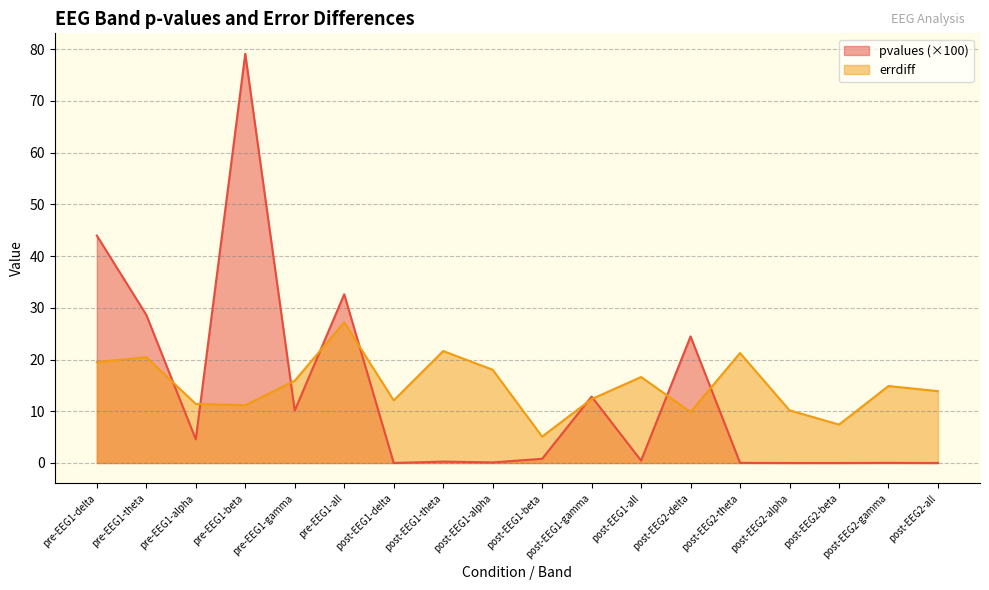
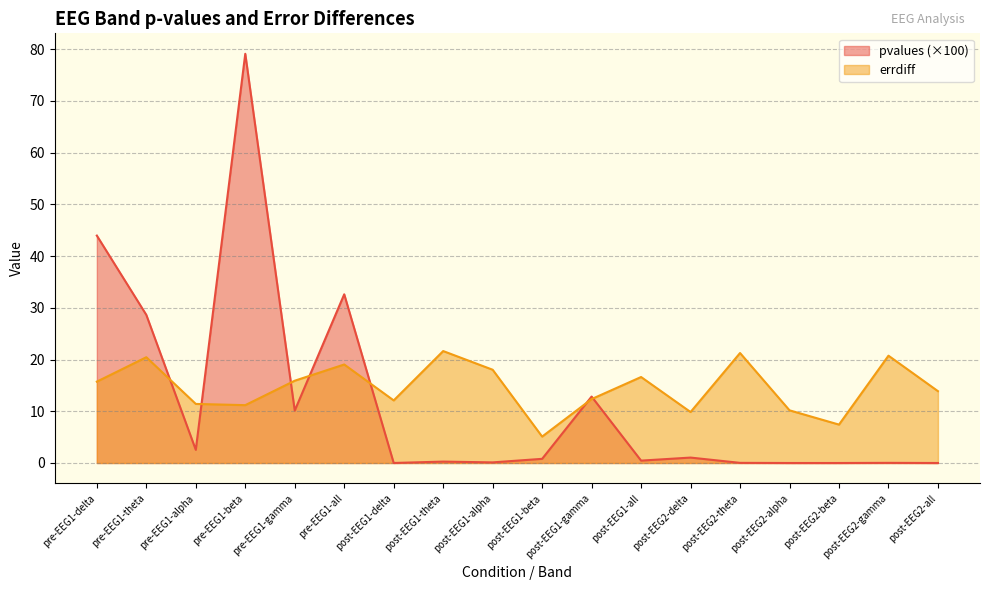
  {
    "pvalues (×100)": {
      "pre-EEG1-delta": 44,
      "pre-EEG1-theta": 29,
-     "pre-EEG1-alpha": 5,
+     "pre-EEG1-alpha": 3,
      "pre-EEG1-beta": 79,
      "pre-EEG1-gamma": 10,
      "pre-EEG1-all": 33,
      "post-EEG1-delta": 0,
      "post-EEG1-theta": 0,
      "post-EEG1-alpha": 0,
      "post-EEG1-beta": 1,
      "post-EEG1-all": 0,
-     "post-EEG2-delta": 24,
+     "post-EEG2-delta": 1,
      "post-EEG2-theta": 0,
      "post-EEG2-alpha": 0,
      "post-EEG2-beta": 0,
      "post-EEG2-gamma": 0,
      "post-EEG2-all": 0
    },
    "errdiff": {
-     "pre-EEG1-delta": 20,
+     "pre-EEG1-delta": 16,
      "pre-EEG1-theta": 20,
      "pre-EEG1-alpha": 11,
      "pre-EEG1-beta": 11,
      "pre-EEG1-gamma": 16,
-     "pre-EEG1-all": 27,
+     "pre-EEG1-all": 19,
      "post-EEG1-delta": 12,
      "post-EEG1-theta": 22,
      "post-EEG1-alpha": 18,
      "post-EEG1-beta": 5,
      "post-EEG1-all": 17,
      "post-EEG2-delta": 10,
      "post-EEG2-theta": 21,
      "post-EEG2-alpha": 10,
      "post-EEG2-beta": 7,
-     "post-EEG2-gamma": 15,
+     "post-EEG2-gamma": 21,
      "post-EEG2-all": 14
    }
  }
